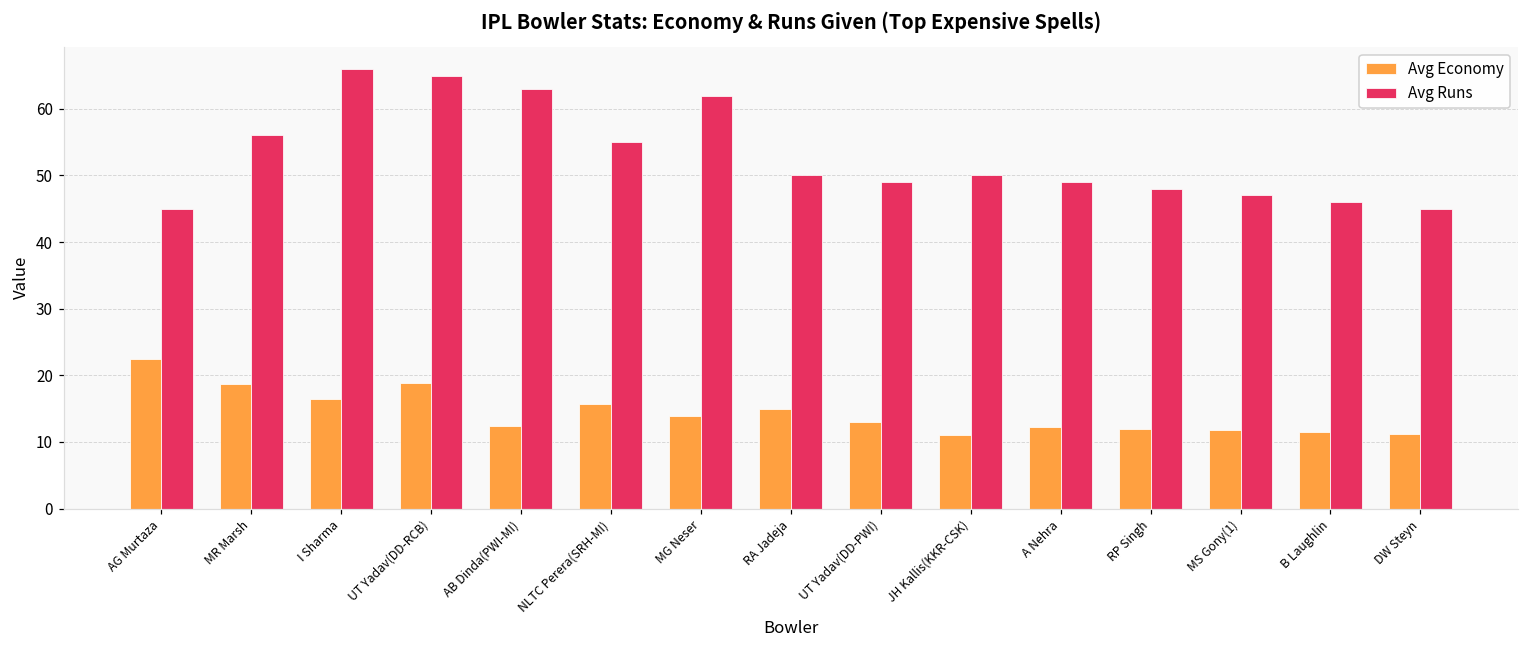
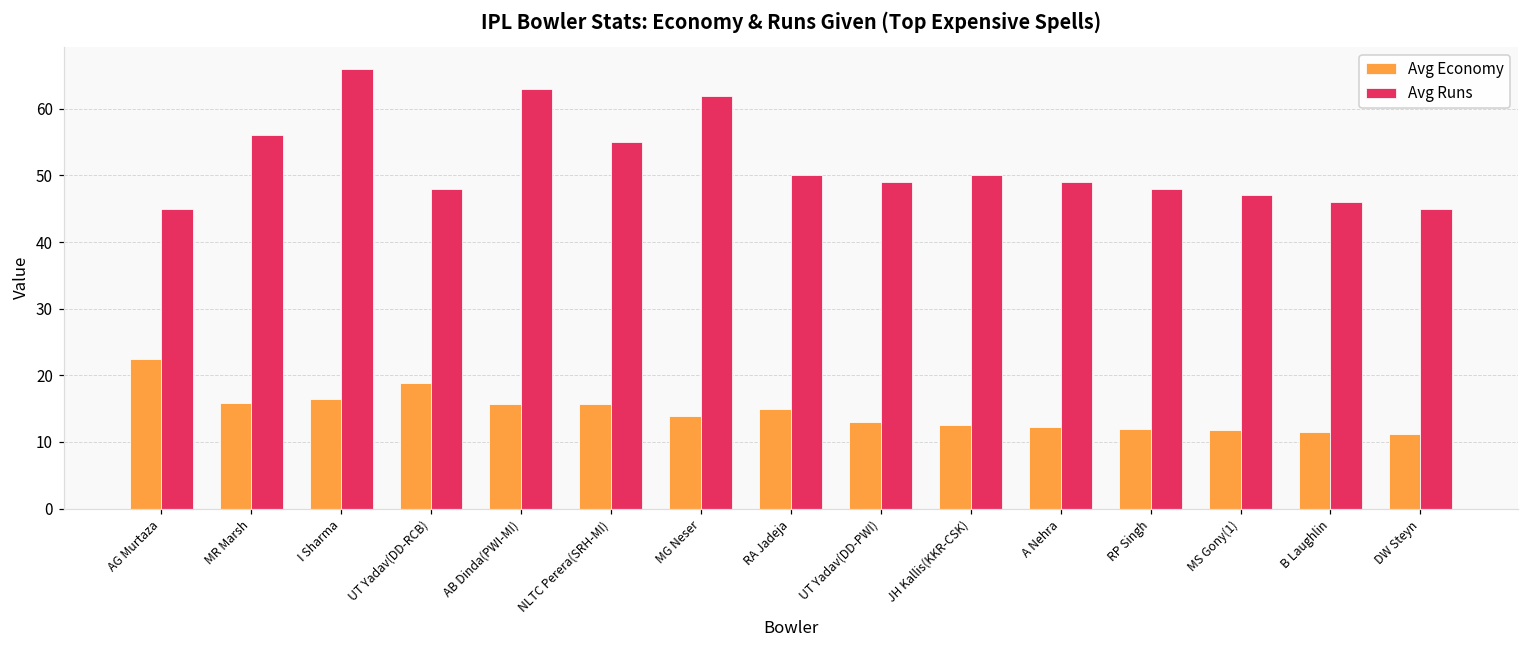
  {
    "Avg Economy": {
      "AG Murtaza": 23,
-     "MR Marsh": 19,
+     "MR Marsh": 16,
      "I Sharma": 17,
      "UT Yadav(DD-RCB)": 19,
-     "AB Dinda(PWI-MI)": 12,
+     "AB Dinda(PWI-MI)": 16,
      "NLTC Perera(SRH-MI)": 16,
      "MG Neser": 14,
      "RA Jadeja": 15,
      "UT Yadav(DD-PWI)": 13,
-     "JH Kallis(KKR-CSK)": 11,
+     "JH Kallis(KKR-CSK)": 13,
      "A Nehra": 12,
      "RP Singh": 12,
      "MS Gony(1)": 12,
      "B Laughlin": 12,
      "DW Steyn": 11
    },
    "Avg Runs": {
      "AG Murtaza": 45,
      "MR Marsh": 56,
      "I Sharma": 66,
-     "UT Yadav(DD-RCB)": 65,
+     "UT Yadav(DD-RCB)": 48,
      "AB Dinda(PWI-MI)": 63,
      "NLTC Perera(SRH-MI)": 55,
      "MG Neser": 62,
      "RA Jadeja": 50,
      "UT Yadav(DD-PWI)": 49,
      "JH Kallis(KKR-CSK)": 50,
      "A Nehra": 49,
      "RP Singh": 48,
      "MS Gony(1)": 47,
      "B Laughlin": 46,
      "DW Steyn": 45
    }
  }
